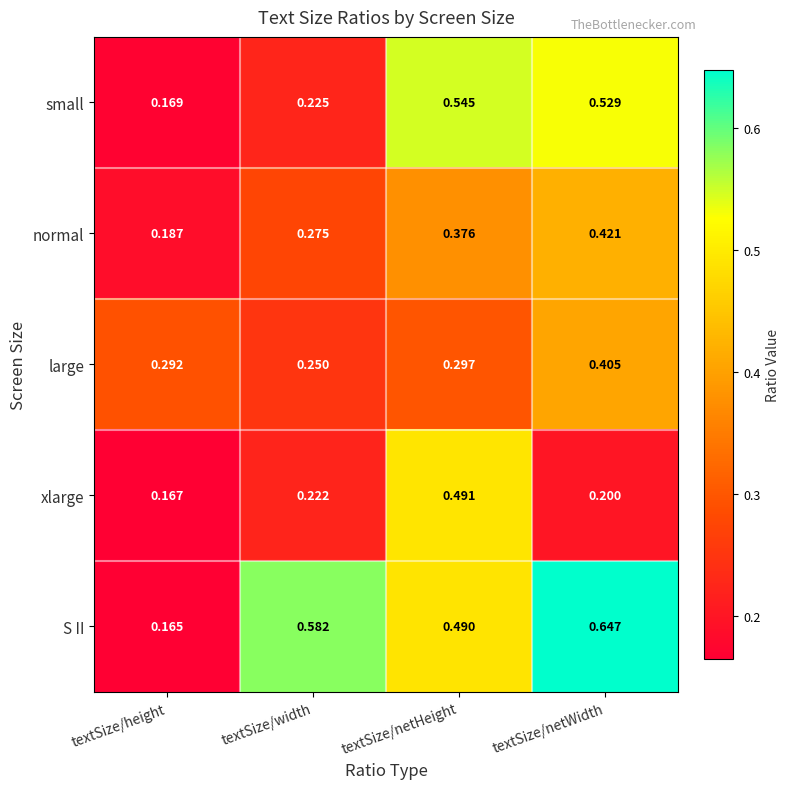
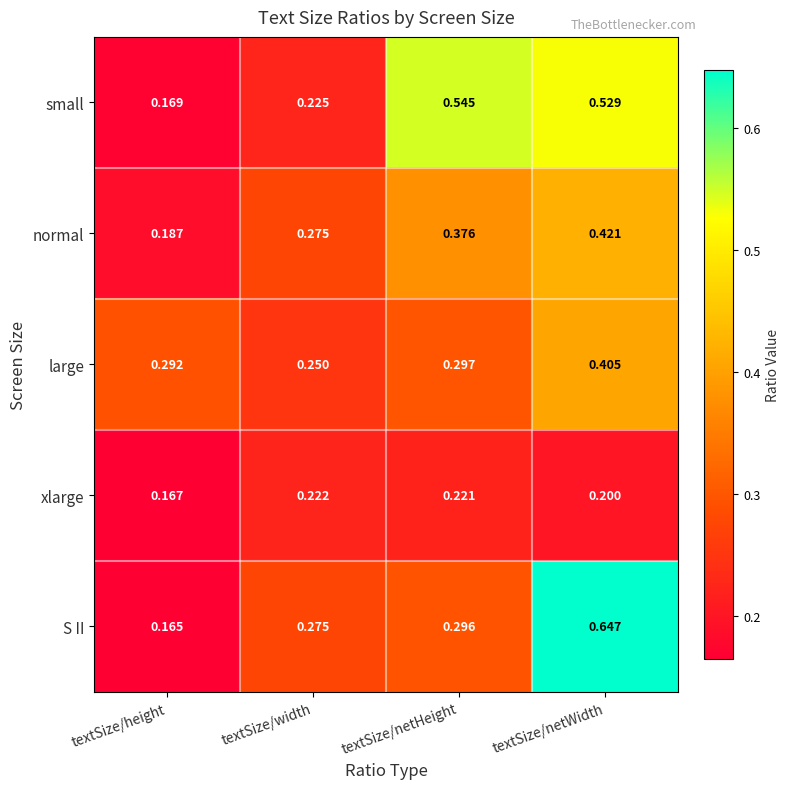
  {
    "small": {
      "textSize/height": 0.169,
      "textSize/width": 0.225,
      "textSize/netHeight": 0.545,
      "textSize/netWidth": 0.529
    },
    "normal": {
      "textSize/height": 0.187,
      "textSize/width": 0.275,
      "textSize/netHeight": 0.376,
      "textSize/netWidth": 0.421
    },
    "large": {
      "textSize/height": 0.292,
      "textSize/width": 0.250,
      "textSize/netHeight": 0.297,
      "textSize/netWidth": 0.405
    },
    "xlarge": {
      "textSize/height": 0.167,
      "textSize/width": 0.222,
-     "textSize/netHeight": 0.491,
+     "textSize/netHeight": 0.221,
      "textSize/netWidth": 0.200
    },
    "S II": {
      "textSize/height": 0.165,
-     "textSize/width": 0.582,
-     "textSize/netHeight": 0.490,
+     "textSize/width": 0.275,
+     "textSize/netHeight": 0.296,
      "textSize/netWidth": 0.647
    }
  }
